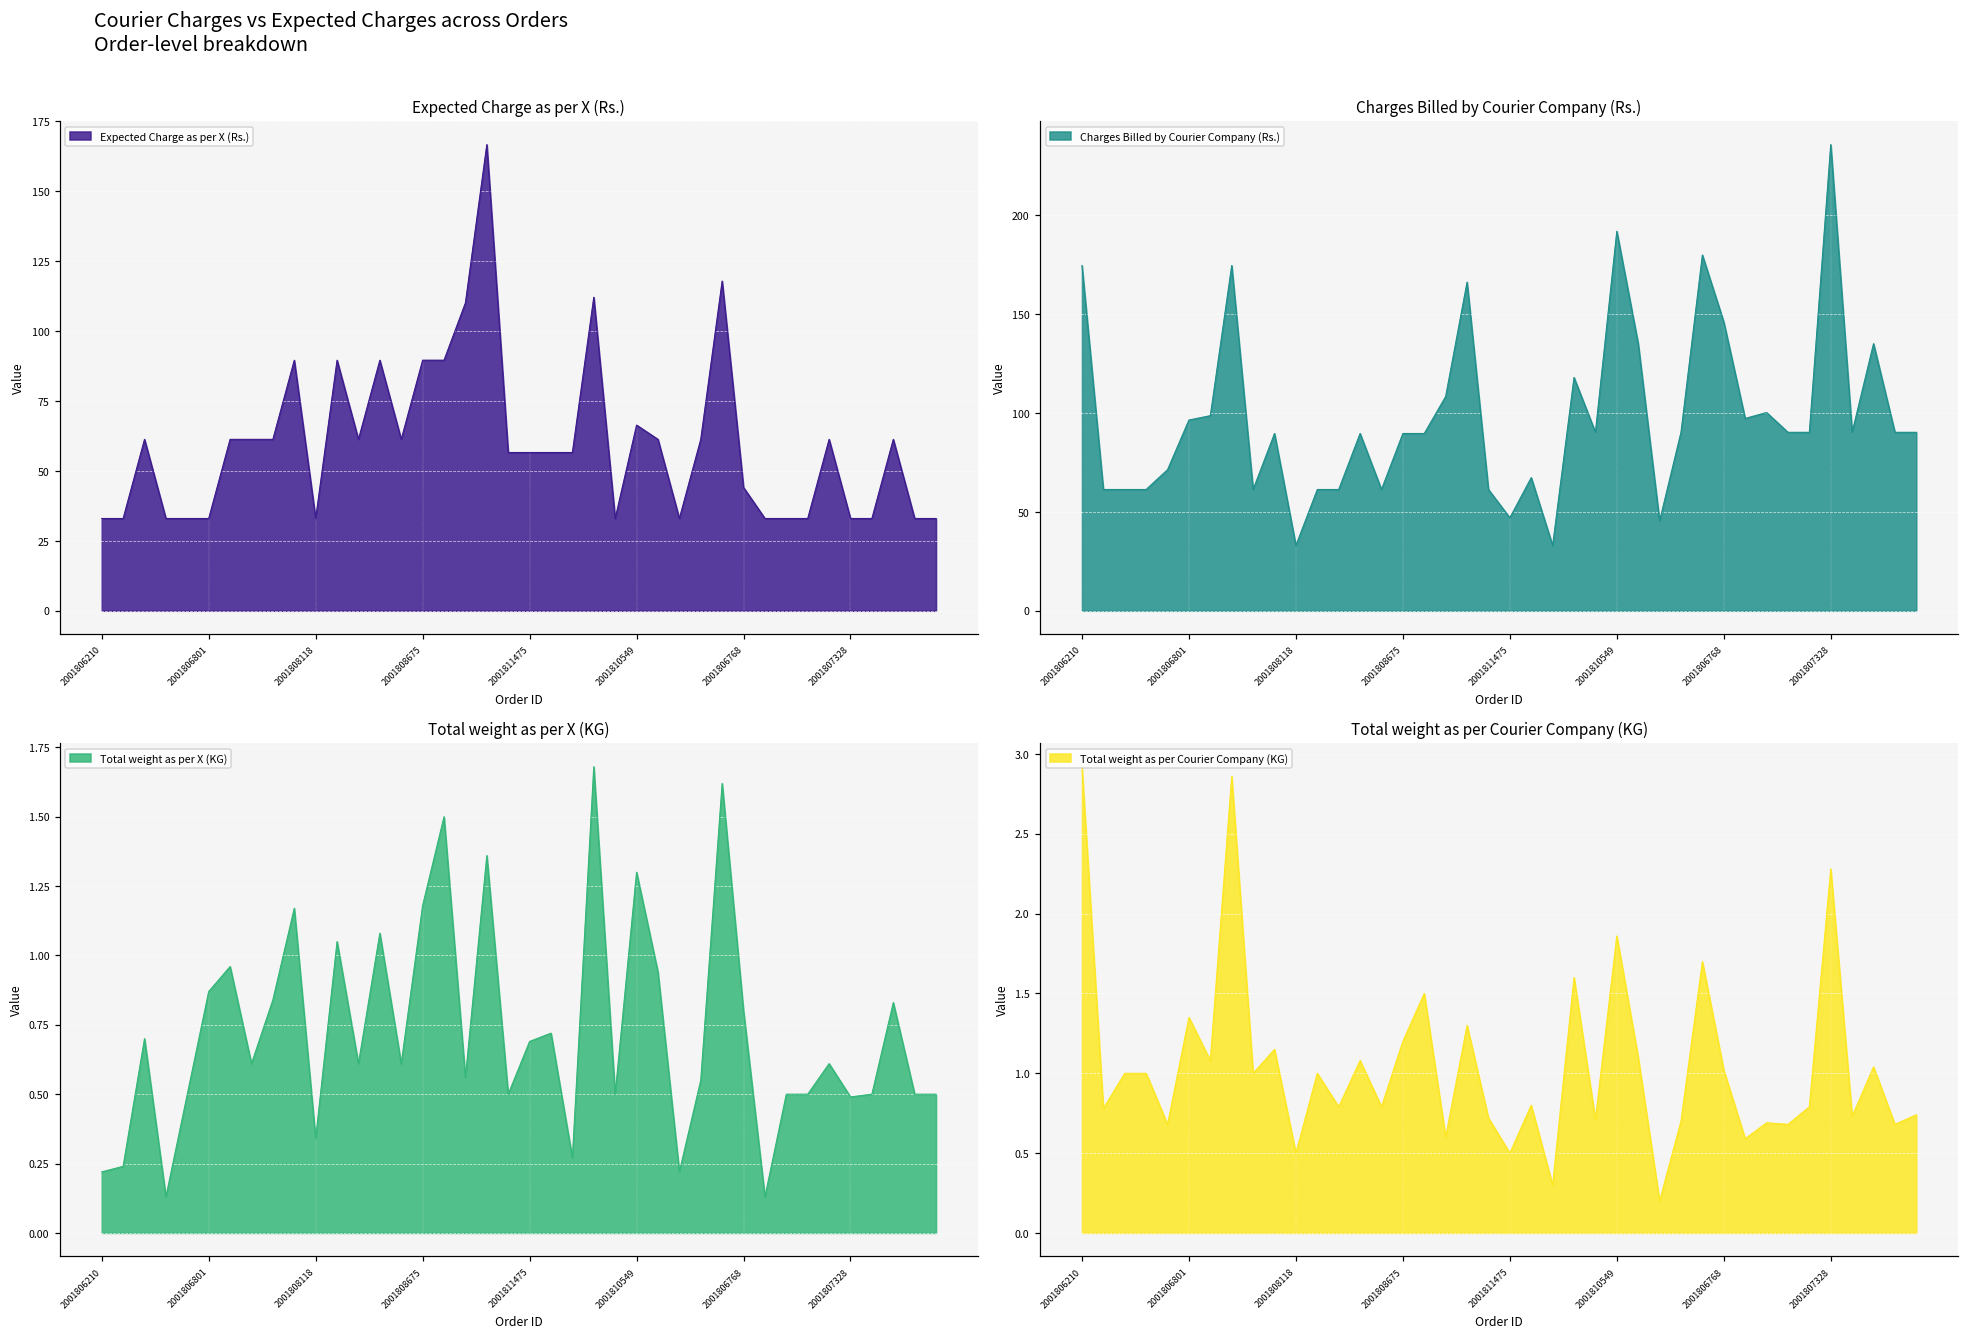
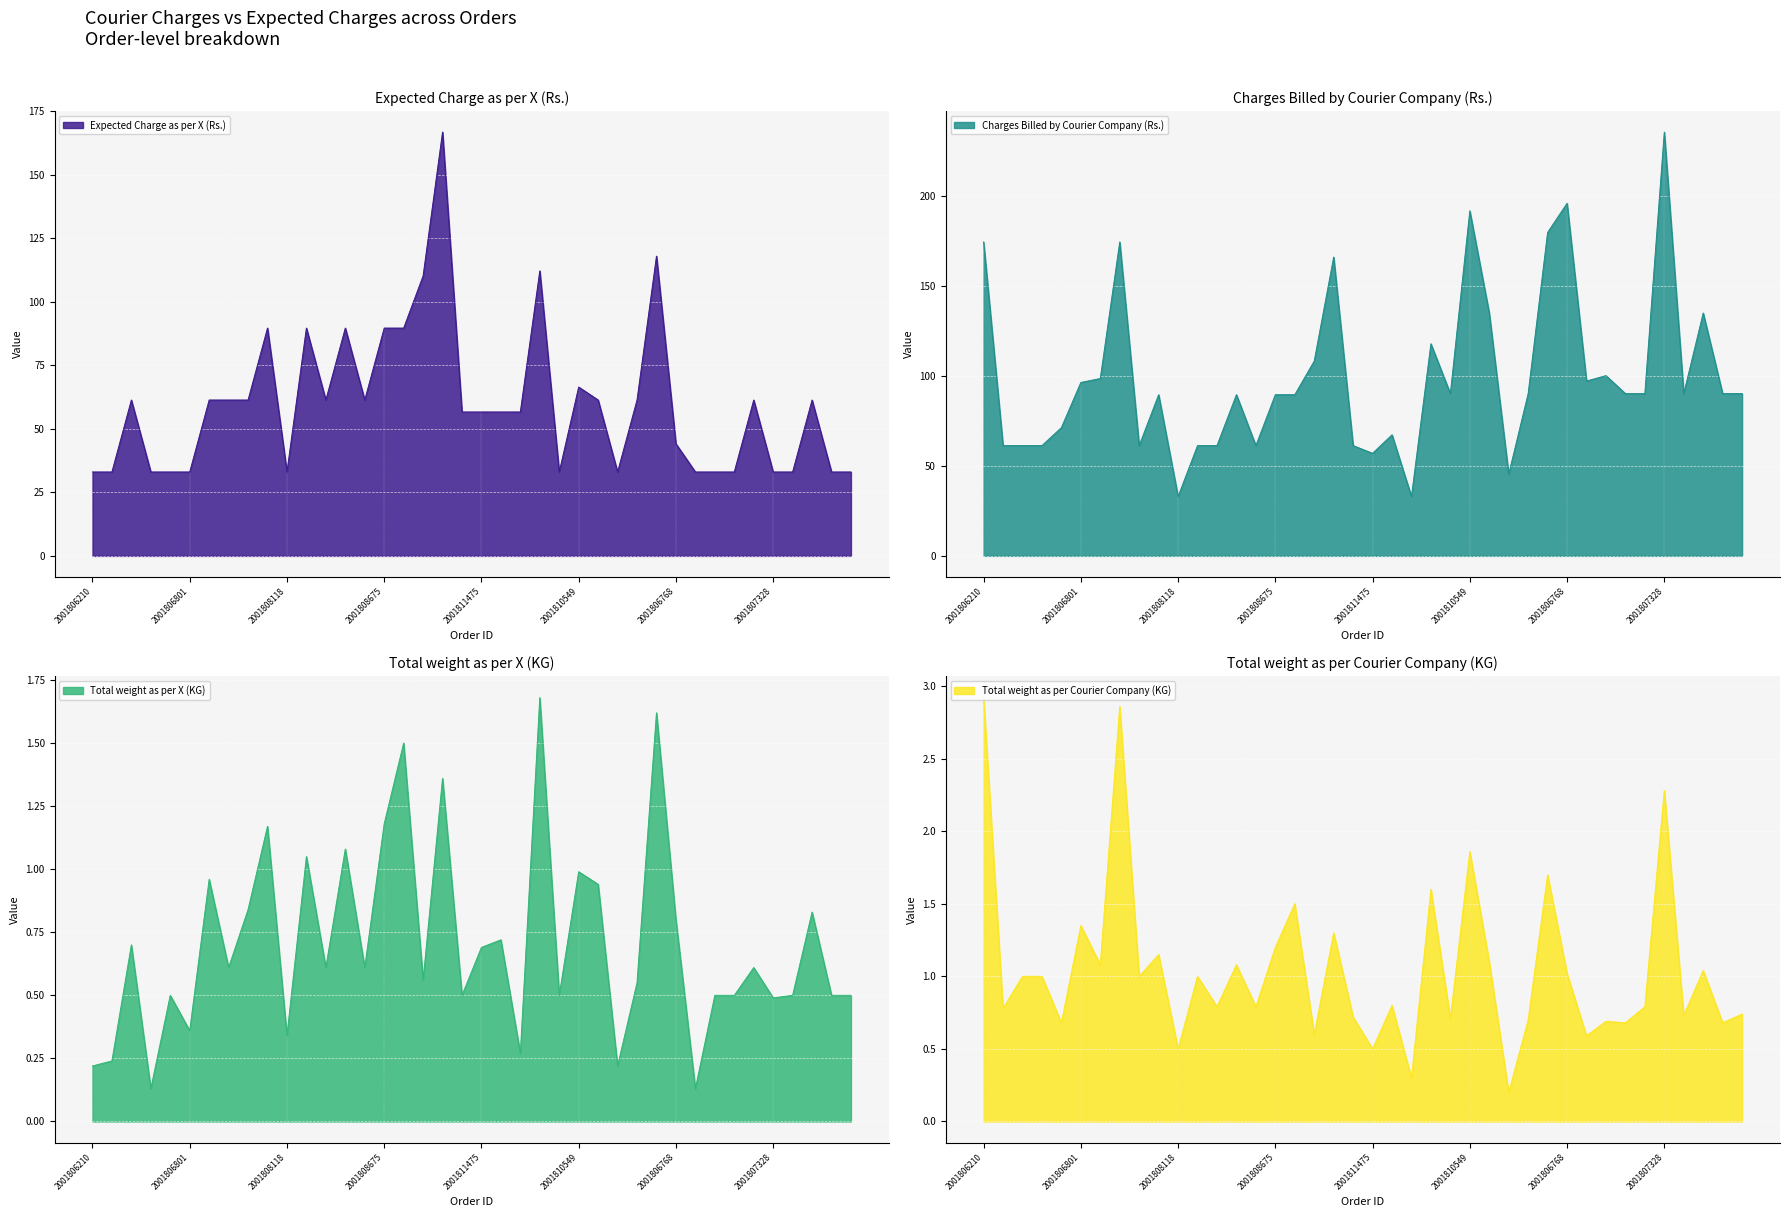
  {
    "Expected Charge as per X (Rs.)": {
      "2001806210": 33,
      "2001806801": 33,
      "2001808118": 33,
      "2001808675": 90,
      "2001811475": 57,
      "2001810549": 66,
      "2001806768": 44,
      "2001807328": 33
    },
    "Charges Billed by Courier Company (Rs.)": {
      "2001806210": 175,
      "2001806801": 96,
      "2001808118": 33,
      "2001808675": 90,
-     "2001811475": 47,
+     "2001811475": 57,
      "2001810549": 192,
-     "2001806768": 146,
+     "2001806768": 196,
      "2001807328": 236
    },
    "Total weight as per X (KG)": {
      "2001806210": 0.22,
-     "2001806801": 0.87,
+     "2001806801": 0.36,
      "2001808118": 0.34,
      "2001808675": 1.18,
      "2001811475": 0.69,
-     "2001810549": 1.30,
+     "2001810549": 0.99,
      "2001806768": 0.80,
      "2001807328": 0.49
    },
    "Total weight as per Courier Company (KG)": {
      "2001806801": 1.35,
      "2001808118": 0.50,
      "2001808675": 1.20,
      "2001811475": 0.50,
      "2001810549": 1.86,
      "2001806768": 1.02,
      "2001807328": 2.28
    }
  }
